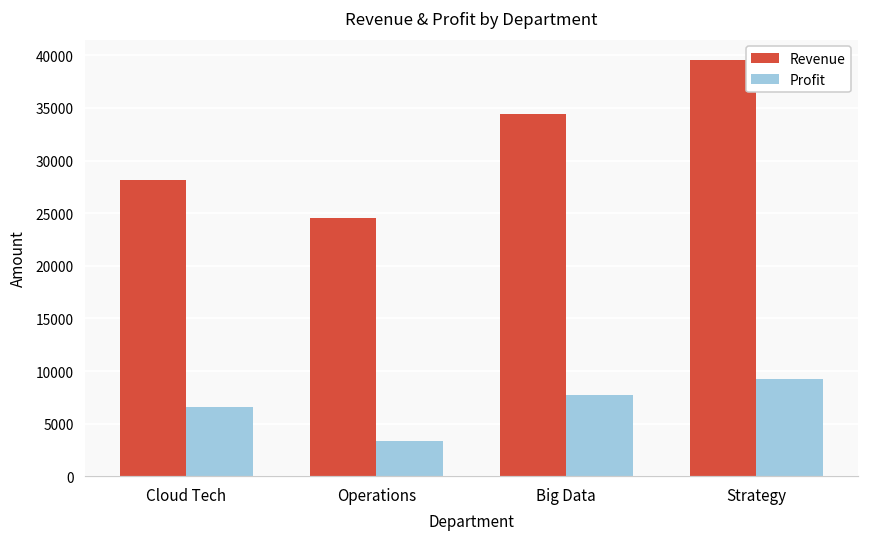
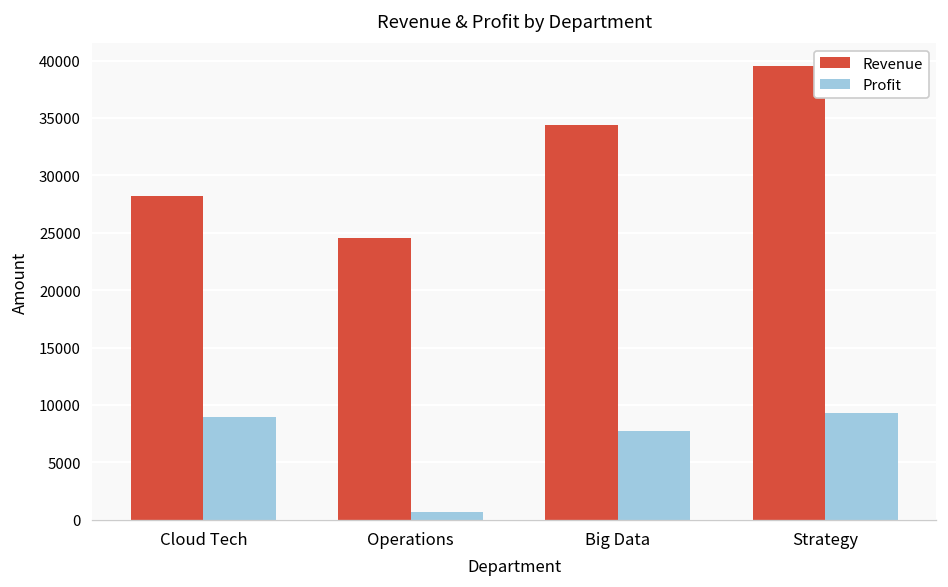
  {
    "Revenue": {
      "Cloud Tech": 28000,
      "Operations": 25000,
      "Big Data": 34000,
      "Strategy": 40000
    },
    "Profit": {
-     "Cloud Tech": 7000,
-     "Operations": 3000,
+     "Cloud Tech": 9000,
+     "Operations": 1000,
      "Big Data": 8000,
      "Strategy": 9000
    }
  }
